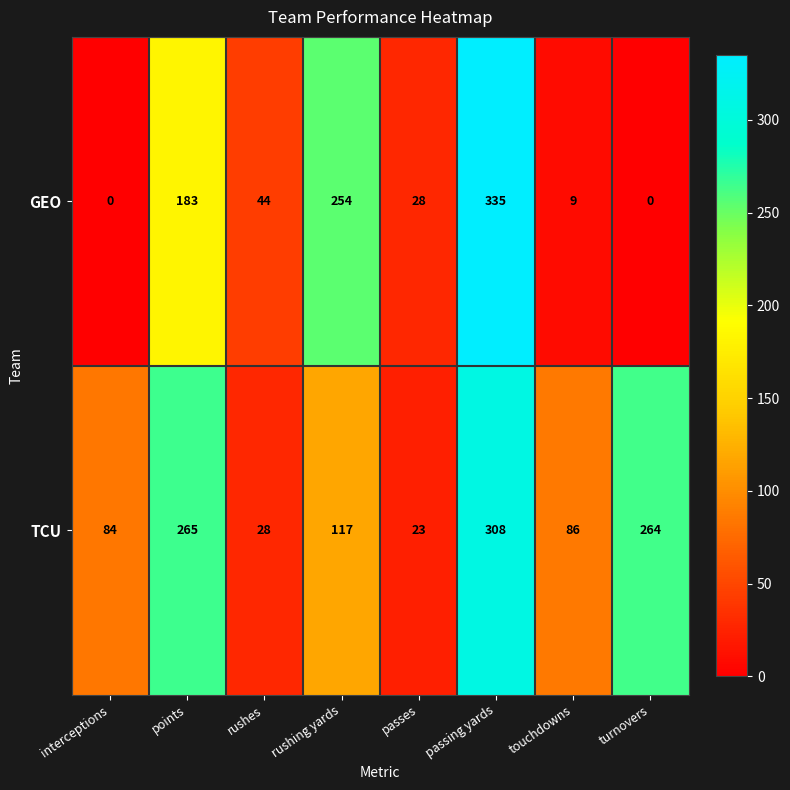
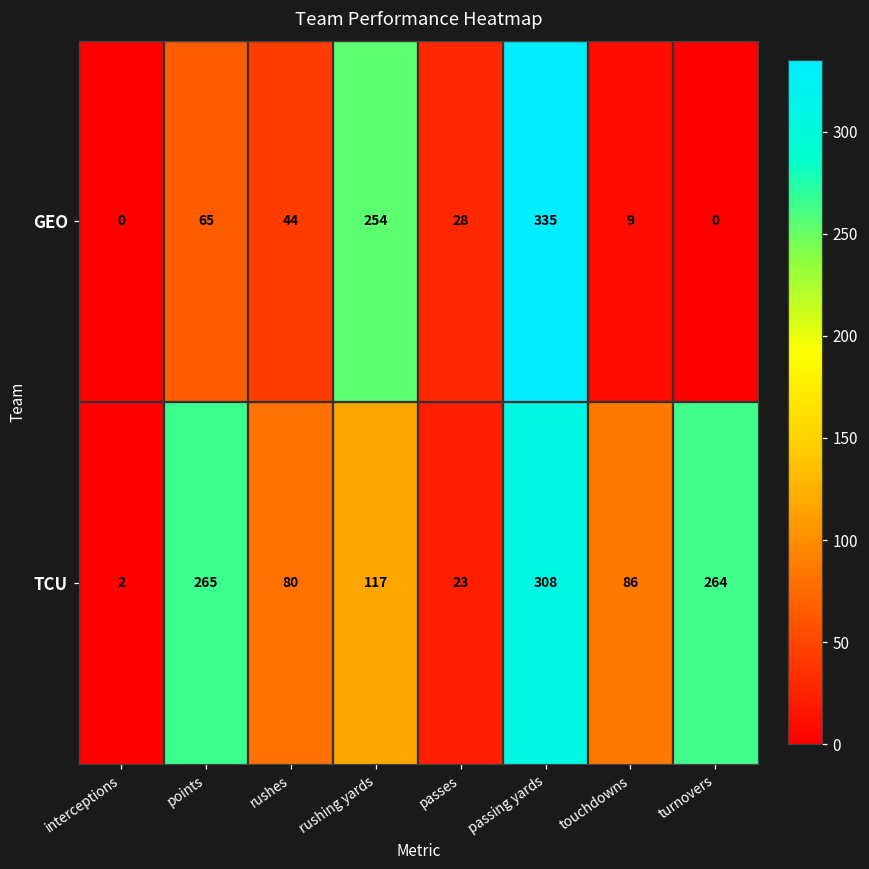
  {
    "GEO": {
      "interceptions": 0,
-     "points": 183,
+     "points": 65,
      "rushes": 44,
      "rushing yards": 254,
      "passes": 28,
      "passing yards": 335,
      "touchdowns": 9,
      "turnovers": 0
    },
    "TCU": {
-     "interceptions": 84,
+     "interceptions": 2,
      "points": 265,
-     "rushes": 28,
+     "rushes": 80,
      "rushing yards": 117,
      "passes": 23,
      "passing yards": 308,
      "touchdowns": 86,
      "turnovers": 264
    }
  }
